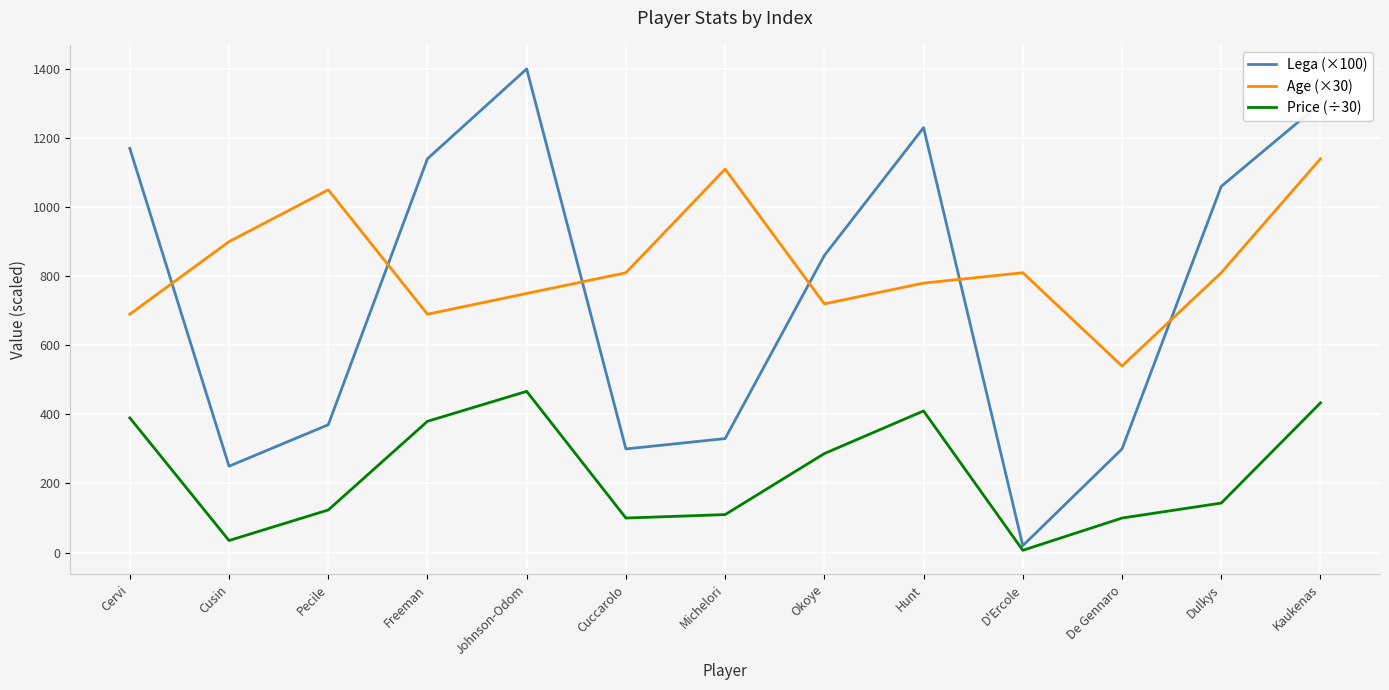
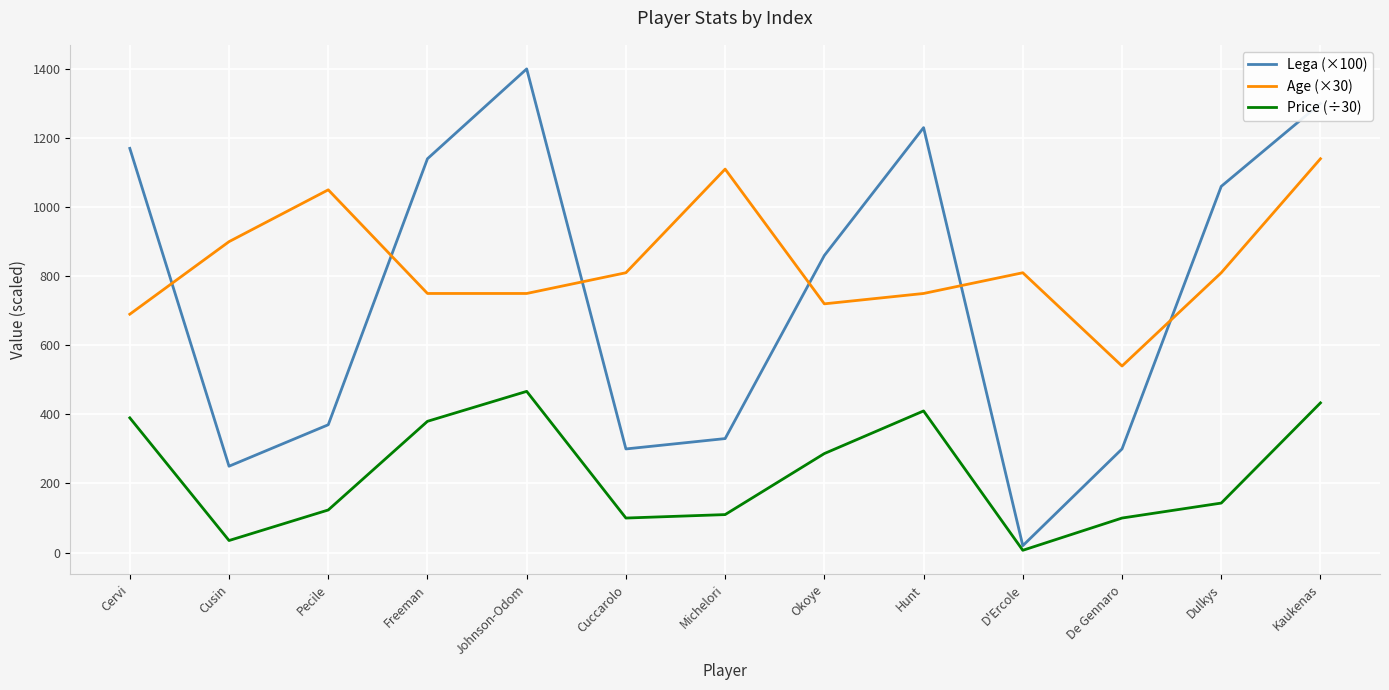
  {
    "Lega (×100)": {
      "Cervi": 1170,
      "Cusin": 250,
      "Pecile": 370,
      "Freeman": 1140,
      "Johnson-Odom": 1400,
      "Cuccarolo": 300,
      "Michelori": 330,
      "Okoye": 860,
      "Hunt": 1230,
      "D'Ercole": 20,
      "De Gennaro": 300,
      "Dulkys": 1060
    },
    "Age (×30)": {
      "Cervi": 690,
      "Cusin": 900,
      "Pecile": 1050,
-     "Freeman": 690,
+     "Freeman": 750,
      "Johnson-Odom": 750,
      "Cuccarolo": 810,
      "Michelori": 1110,
      "Okoye": 720,
-     "Hunt": 780,
+     "Hunt": 750,
      "D'Ercole": 810,
      "De Gennaro": 540,
      "Dulkys": 810,
      "Kaukenas": 1140
    },
    "Price (÷30)": {
      "Cervi": 390,
      "Cusin": 30,
      "Pecile": 120,
      "Freeman": 380,
      "Johnson-Odom": 470,
      "Cuccarolo": 100,
      "Michelori": 110,
      "Okoye": 290,
      "Hunt": 410,
      "D'Ercole": 10,
      "De Gennaro": 100,
      "Dulkys": 140,
      "Kaukenas": 430
    }
  }
